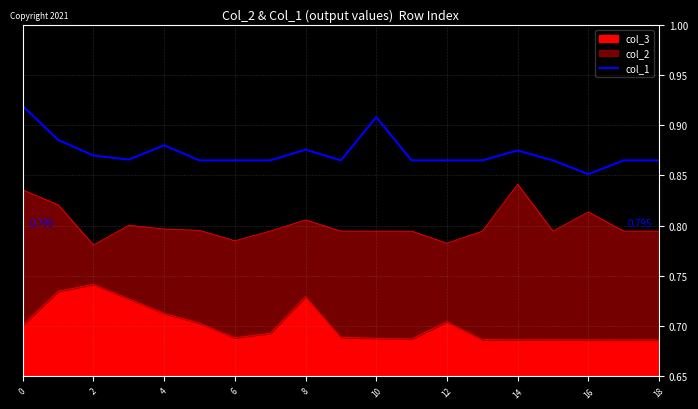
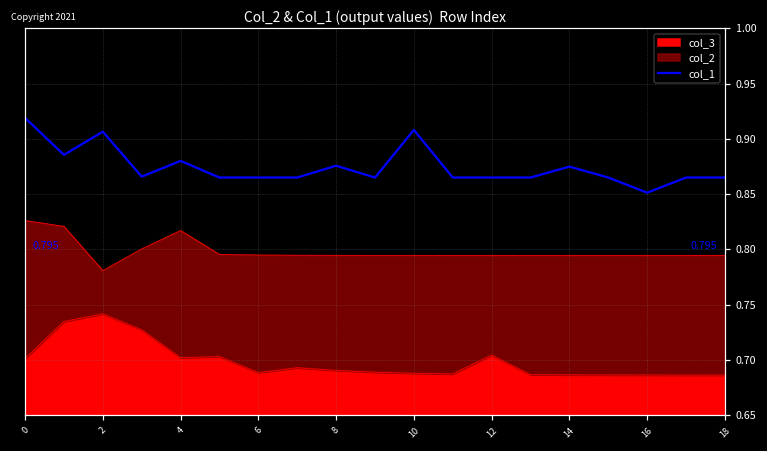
  {
    "col_3": {
      "0": 0.701,
      "2": 0.742,
-     "4": 0.713,
+     "4": 0.702,
      "6": 0.688,
-     "8": 0.729,
+     "8": 0.690,
      "10": 0.688,
      "12": 0.704,
      "14": 0.686,
      "16": 0.686,
      "18": 0.686
    },
    "col_2": {
-     "0": 0.836,
+     "0": 0.826,
      "2": 0.781,
-     "4": 0.797,
-     "6": 0.785,
-     "8": 0.806,
+     "4": 0.817,
+     "6": 0.795,
+     "8": 0.795,
      "10": 0.795,
-     "12": 0.783,
-     "14": 0.841,
-     "16": 0.814
+     "12": 0.795,
+     "14": 0.795,
+     "16": 0.795
    },
    "col_1": {
      "0": 0.919,
-     "2": 0.870,
+     "2": 0.907,
      "4": 0.880,
      "6": 0.865,
      "8": 0.876,
      "10": 0.908,
      "12": 0.865,
      "14": 0.875,
      "16": 0.851,
      "18": 0.865
    }
  }
